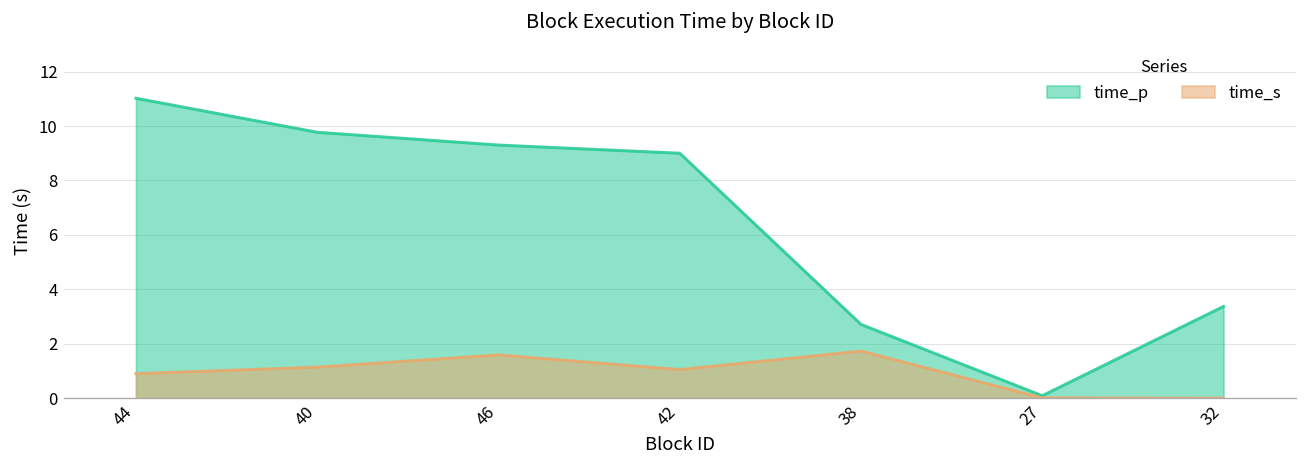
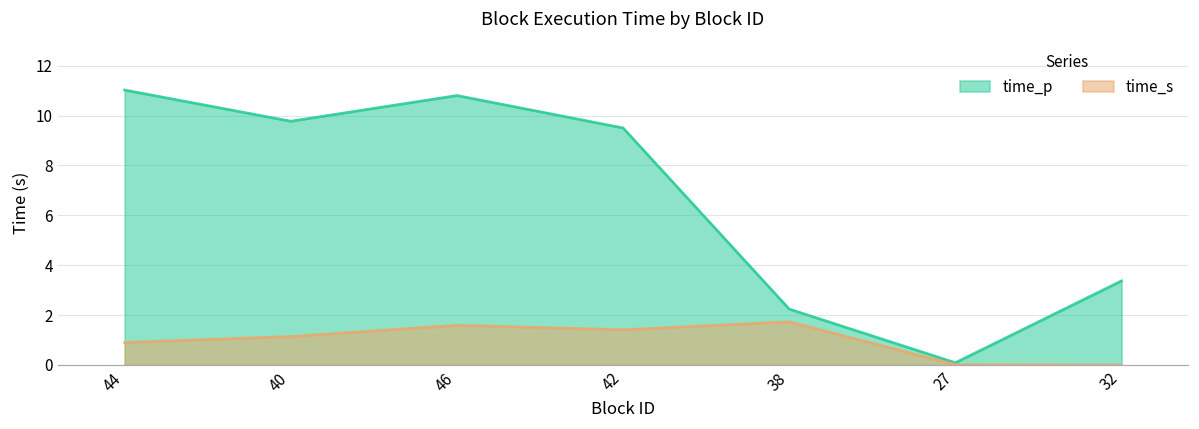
  {
    "time_p": {
      "44": 11.0,
      "40": 9.8,
-     "46": 9.3,
-     "42": 9.0,
-     "38": 2.7,
+     "46": 10.8,
+     "42": 9.5,
+     "38": 2.2,
      "32": 3.4
    },
    "time_s": {
      "44": 0.9,
      "40": 1.1,
      "46": 1.6,
-     "42": 1.1,
+     "42": 1.4,
      "38": 1.7,
      "32": 0.0
    }
  }
